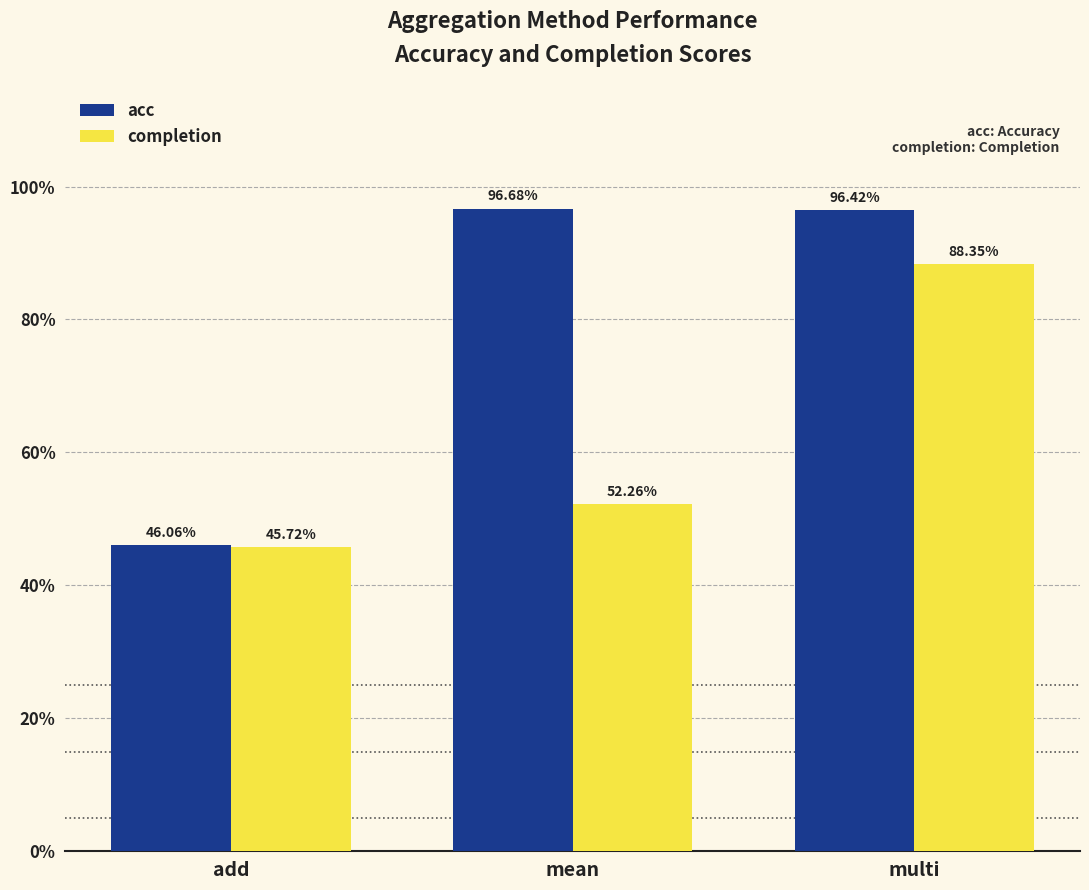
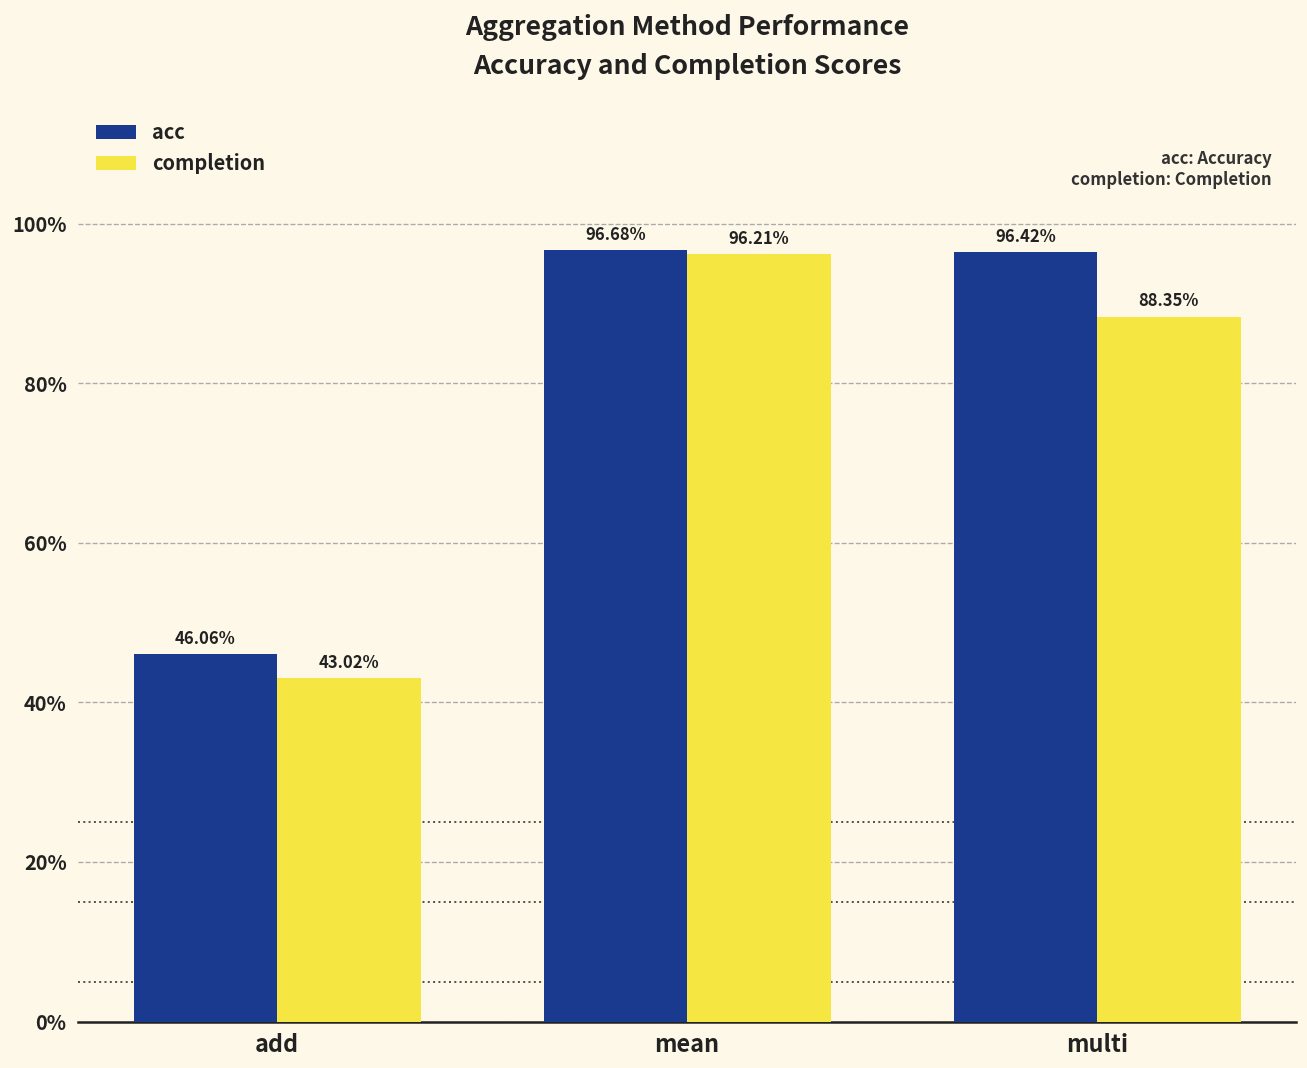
  {
    "acc": {
      "add": "46.06%",
      "mean": "96.68%",
      "multi": "96.42%"
    },
    "completion": {
-     "add": "45.72%",
-     "mean": "52.26%",
+     "add": "43.02%",
+     "mean": "96.21%",
      "multi": "88.35%"
    }
  }
